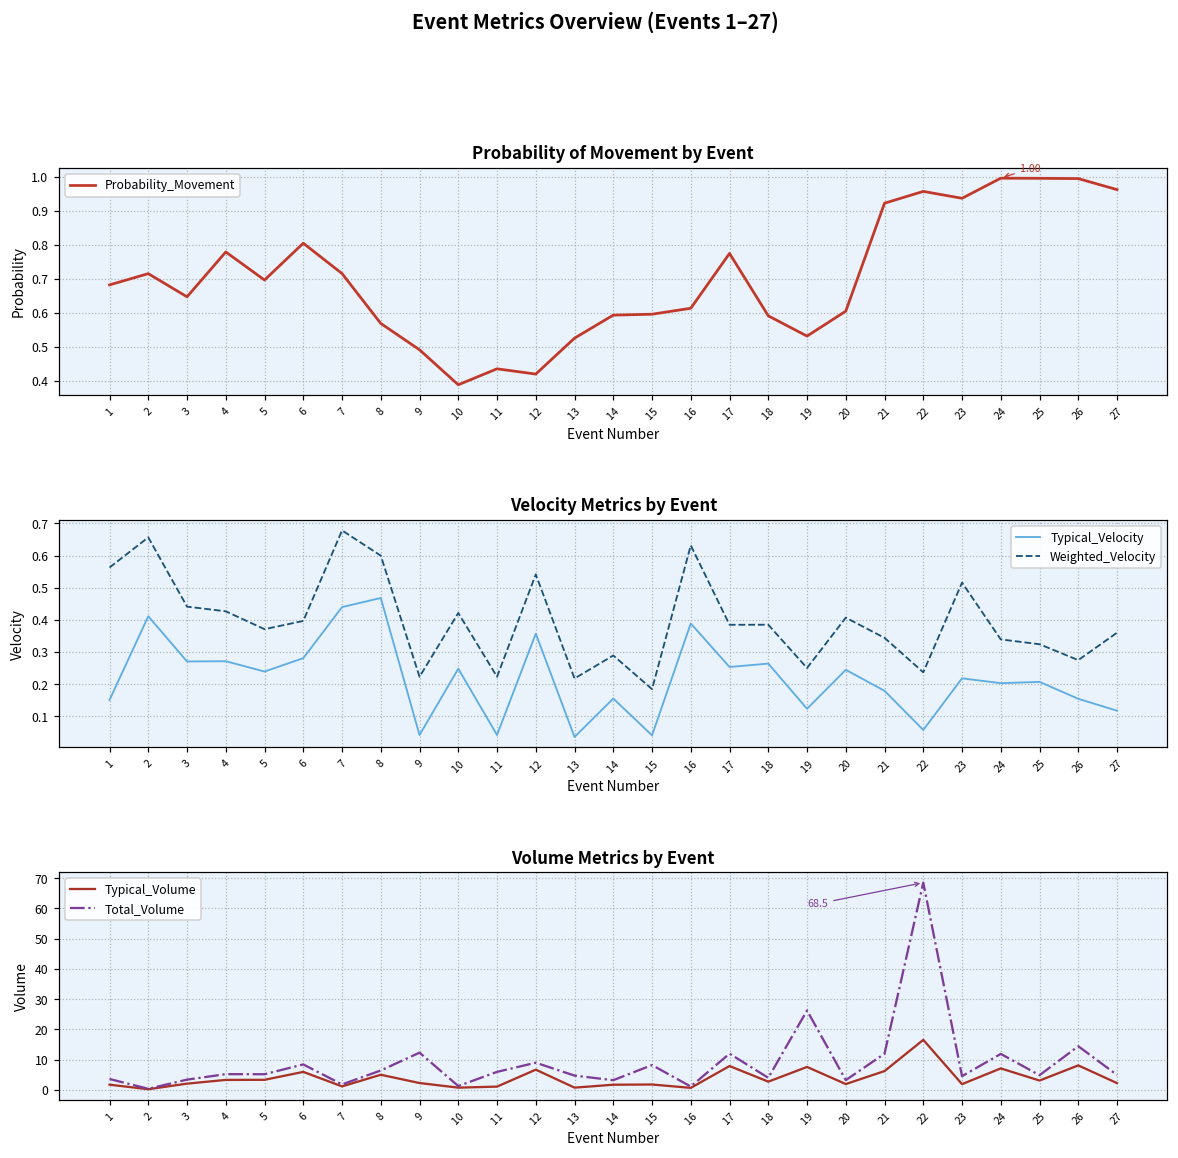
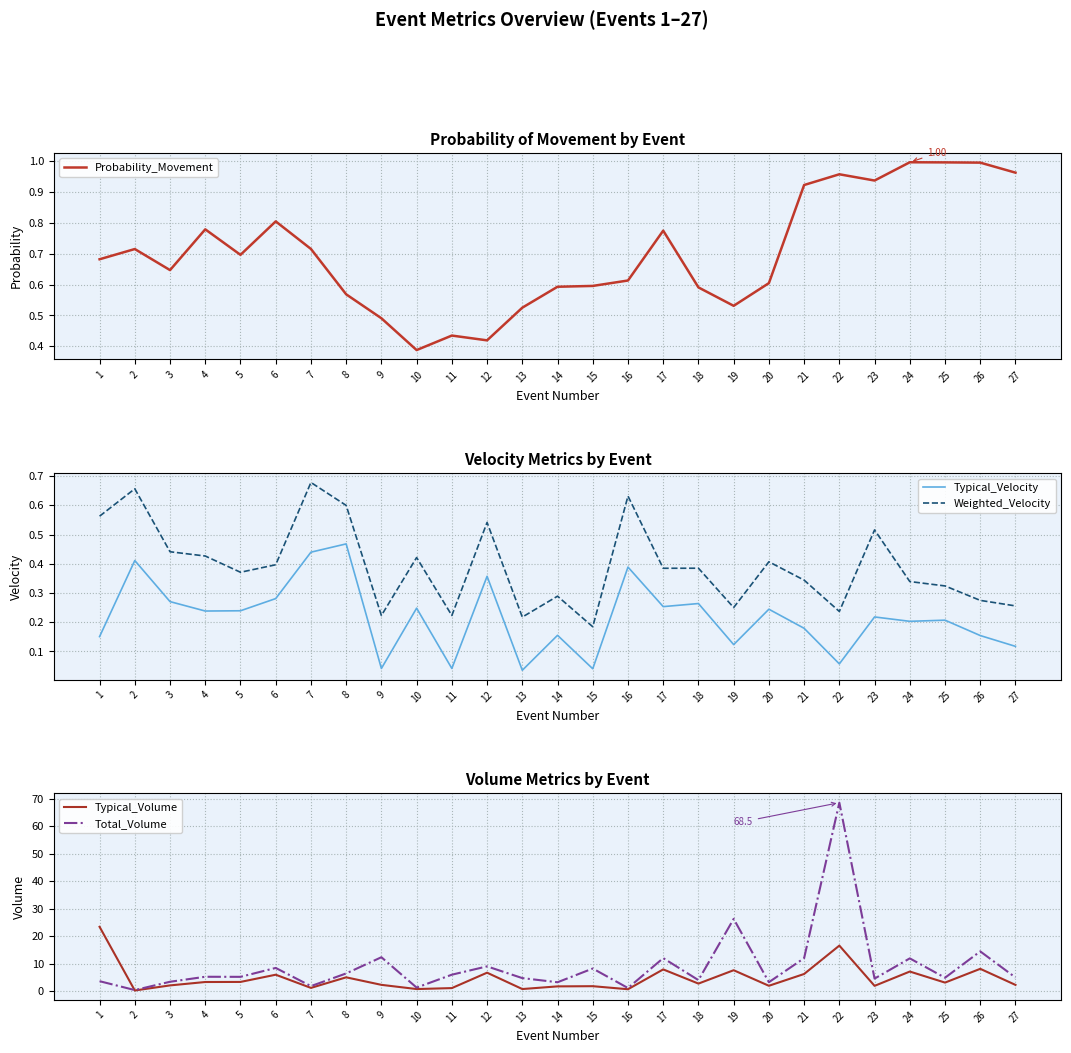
  {
    "Probability of Movement by Event": {
      "25": 1.00
    },
    "Velocity Metrics by Event": {
      "Typical_Velocity": {
        "1": 0.15,
        "2": 0.41,
        "3": 0.27,
-       "4": 0.27,
+       "4": 0.24,
        "5": 0.24,
        "6": 0.28,
        "7": 0.44,
        "8": 0.47,
        "9": 0.04,
        "10": 0.25,
        "11": 0.04,
        "12": 0.36,
        "13": 0.04,
        "14": 0.16,
        "15": 0.04,
        "16": 0.39,
        "17": 0.25,
        "18": 0.26,
        "19": 0.12,
        "20": 0.24,
        "21": 0.18,
        "22": 0.06,
        "23": 0.22,
        "24": 0.20,
        "25": 0.21,
        "26": 0.15,
        "27": 0.12
      },
      "Weighted_Velocity": {
        "1": 0.56,
        "2": 0.66,
        "3": 0.44,
        "4": 0.43,
        "5": 0.37,
        "6": 0.40,
        "7": 0.68,
        "8": 0.60,
        "9": 0.22,
        "10": 0.42,
        "11": 0.22,
        "12": 0.54,
        "13": 0.22,
        "14": 0.29,
        "15": 0.18,
        "16": 0.63,
        "17": 0.38,
        "18": 0.38,
        "19": 0.25,
        "20": 0.41,
        "21": 0.34,
        "22": 0.24,
        "23": 0.52,
        "24": 0.34,
        "25": 0.32,
        "26": 0.27,
-       "27": 0.36
+       "27": 0.26
      }
    },
    "Volume Metrics by Event": {
      "Typical_Volume": {
-       "1": 2,
+       "1": 23,
        "3": 2,
        "4": 3,
        "5": 3,
        "6": 6,
        "8": 5,
        "9": 2,
        "11": 1,
        "12": 7,
        "13": 1,
        "14": 2,
        "15": 2,
        "17": 8,
        "18": 3,
        "19": 8,
        "20": 2,
        "21": 6,
        "22": 17,
        "23": 2,
        "24": 7,
        "25": 3,
        "26": 8,
        "27": 2
      },
      "Total_Volume": {
        "22": 68.5
      }
    }
  }
